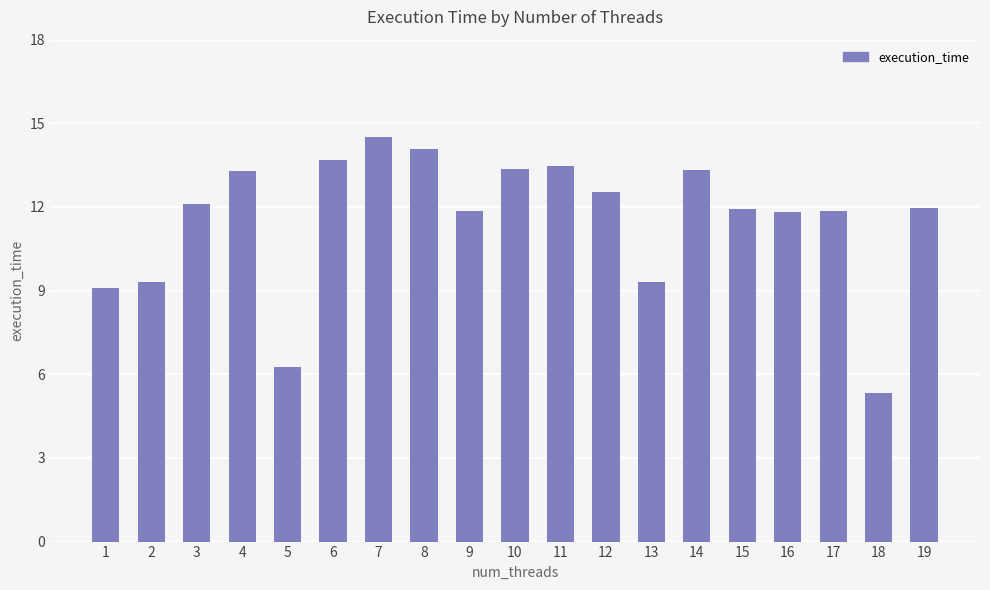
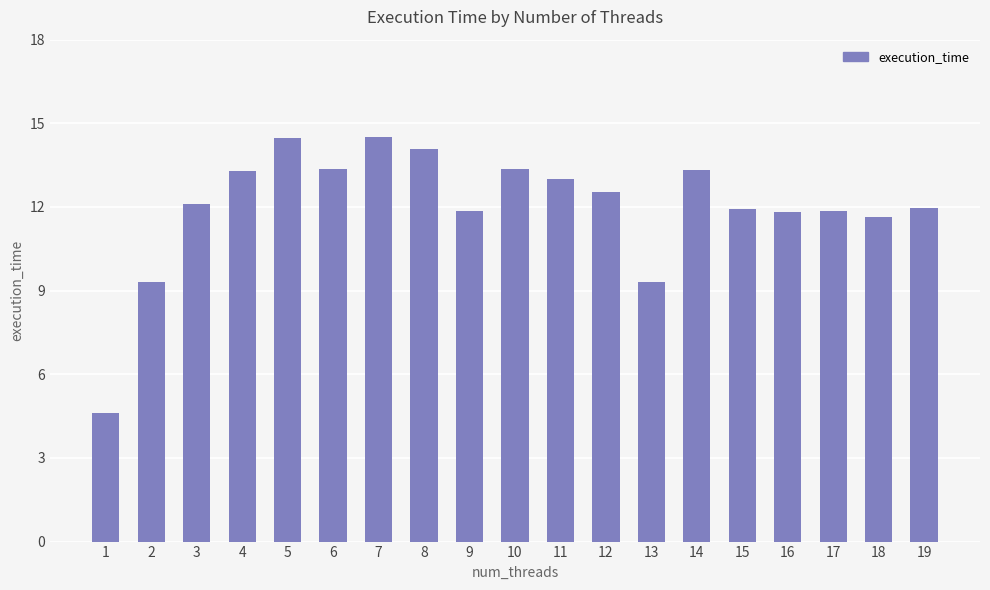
  {
-   "1": 9.1,
+   "1": 4.6,
    "2": 9.3,
    "3": 12.1,
    "4": 13.3,
-   "5": 6.3,
-   "6": 13.7,
+   "5": 14.5,
+   "6": 13.4,
    "7": 14.5,
    "8": 14.1,
    "9": 11.9,
    "10": 13.4,
-   "11": 13.5,
+   "11": 13.0,
    "12": 12.5,
    "13": 9.3,
    "14": 13.3,
    "15": 11.9,
    "16": 11.8,
    "17": 11.8,
-   "18": 5.3,
+   "18": 11.6,
    "19": 12.0
  }
